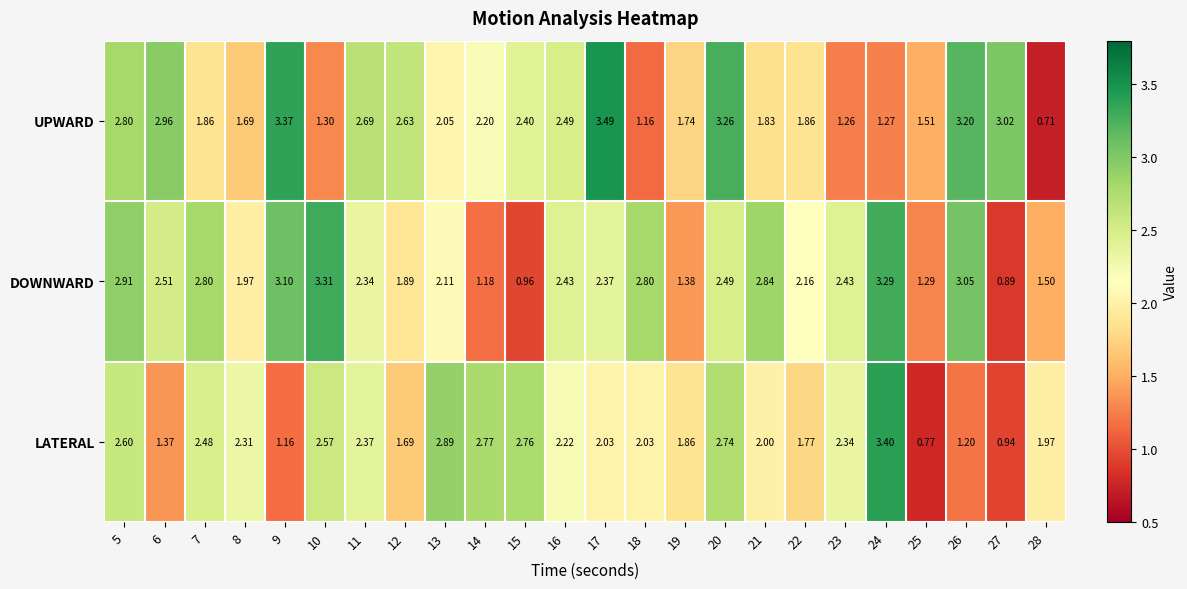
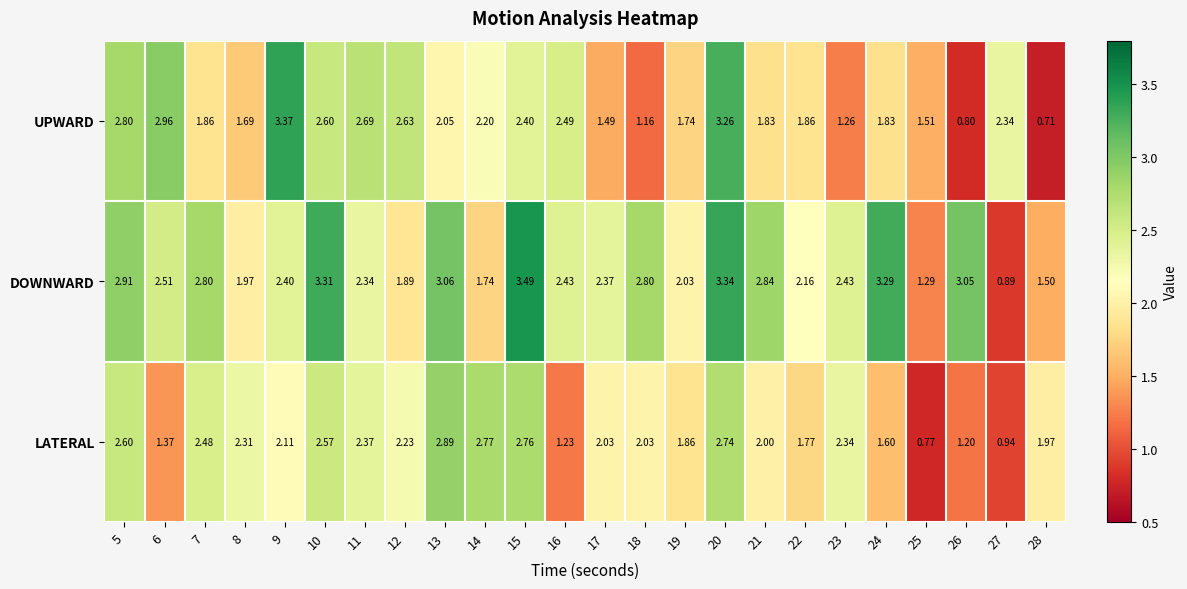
  {
    "UPWARD": {
      "5": 2.80,
      "6": 2.96,
      "7": 1.86,
      "8": 1.69,
      "9": 3.37,
-     "10": 1.30,
+     "10": 2.60,
      "11": 2.69,
      "12": 2.63,
      "13": 2.05,
      "14": 2.20,
      "15": 2.40,
      "16": 2.49,
-     "17": 3.49,
+     "17": 1.49,
      "18": 1.16,
      "19": 1.74,
      "20": 3.26,
      "21": 1.83,
      "22": 1.86,
      "23": 1.26,
-     "24": 1.27,
+     "24": 1.83,
      "25": 1.51,
-     "26": 3.20,
-     "27": 3.02,
+     "26": 0.80,
+     "27": 2.34,
      "28": 0.71
    },
    "DOWNWARD": {
      "5": 2.91,
      "6": 2.51,
      "7": 2.80,
      "8": 1.97,
-     "9": 3.10,
+     "9": 2.40,
      "10": 3.31,
      "11": 2.34,
      "12": 1.89,
-     "13": 2.11,
-     "14": 1.18,
-     "15": 0.96,
+     "13": 3.06,
+     "14": 1.74,
+     "15": 3.49,
      "16": 2.43,
      "17": 2.37,
      "18": 2.80,
-     "19": 1.38,
-     "20": 2.49,
+     "19": 2.03,
+     "20": 3.34,
      "21": 2.84,
      "22": 2.16,
      "23": 2.43,
      "24": 3.29,
      "25": 1.29,
      "26": 3.05,
      "27": 0.89,
      "28": 1.50
    },
    "LATERAL": {
      "5": 2.60,
      "6": 1.37,
      "7": 2.48,
      "8": 2.31,
-     "9": 1.16,
+     "9": 2.11,
      "10": 2.57,
      "11": 2.37,
-     "12": 1.69,
+     "12": 2.23,
      "13": 2.89,
      "14": 2.77,
      "15": 2.76,
-     "16": 2.22,
+     "16": 1.23,
      "17": 2.03,
      "18": 2.03,
      "19": 1.86,
      "20": 2.74,
      "21": 2.00,
      "22": 1.77,
      "23": 2.34,
-     "24": 3.40,
+     "24": 1.60,
      "25": 0.77,
      "26": 1.20,
      "27": 0.94,
      "28": 1.97
    }
  }
